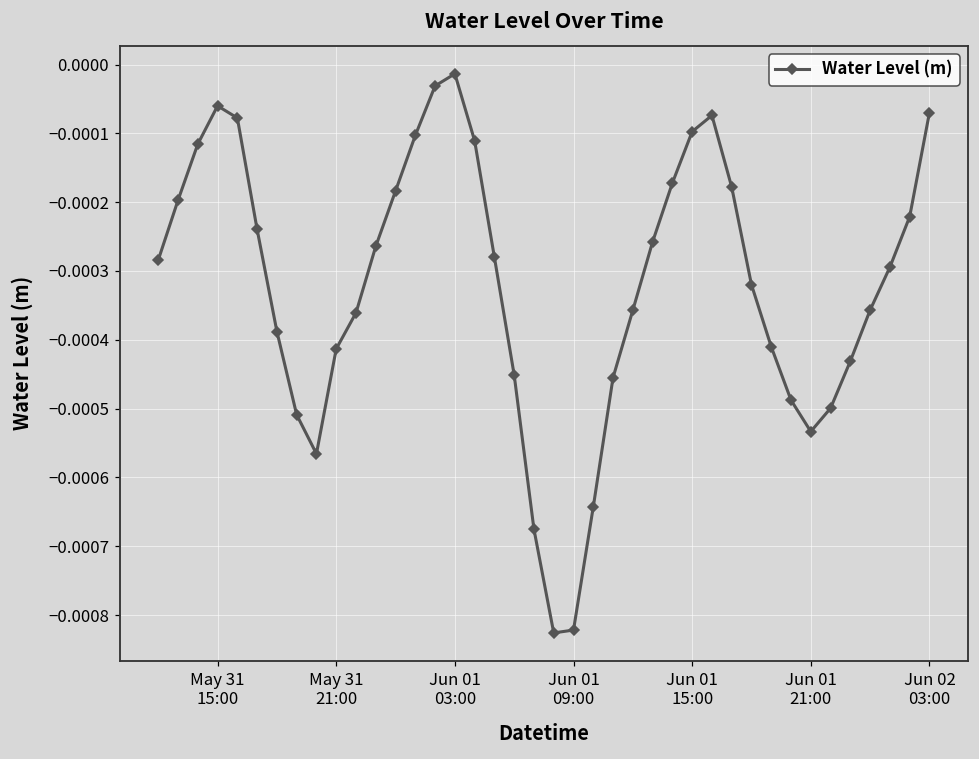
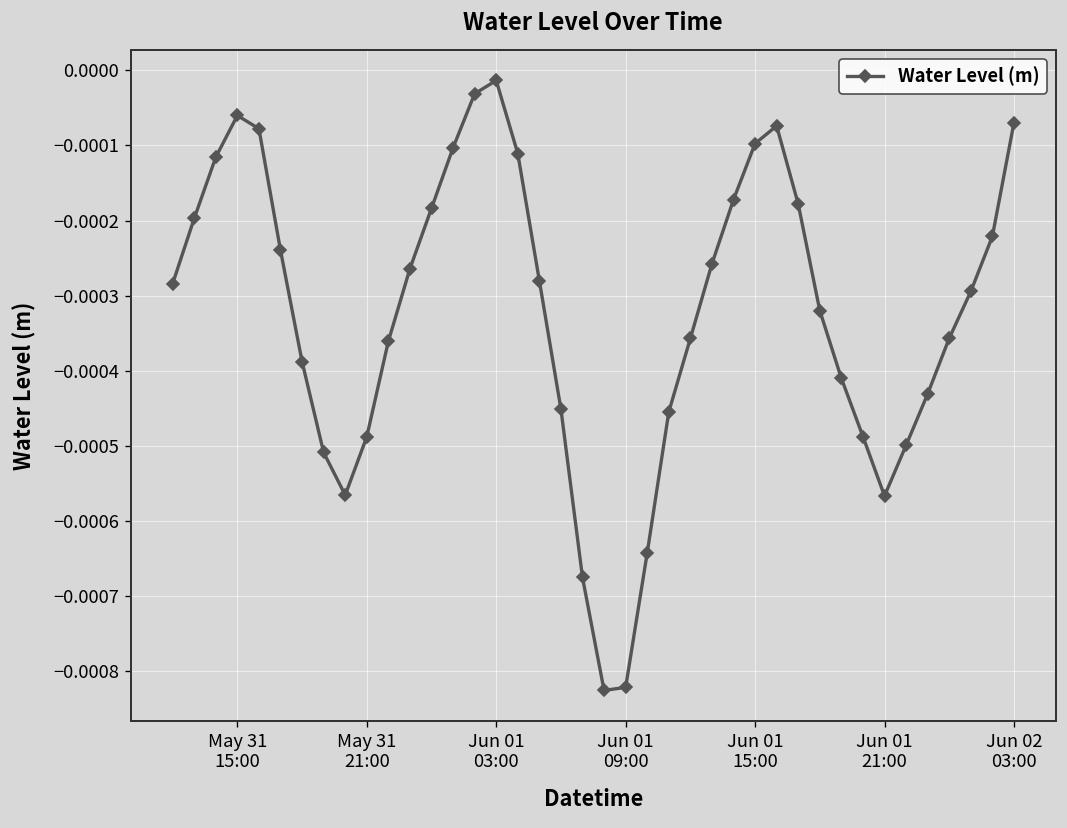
  {
    "May 31 15:00": -0.00006,
-   "May 31 21:00": -0.00041,
+   "May 31 21:00": -0.00049,
    "Jun 01 03:00": -0.00001,
    "Jun 01 09:00": -0.00082,
    "Jun 01 15:00": -0.00010,
-   "Jun 01 21:00": -0.00053,
+   "Jun 01 21:00": -0.00057,
    "Jun 02 03:00": -0.00007
  }
